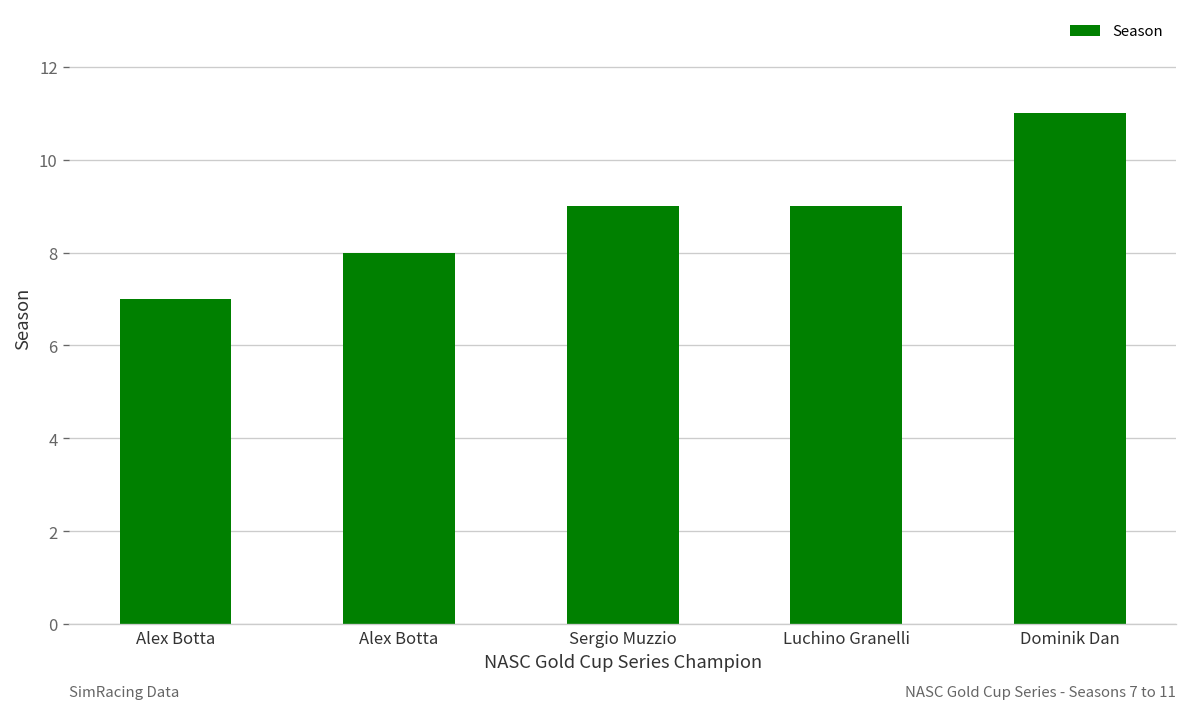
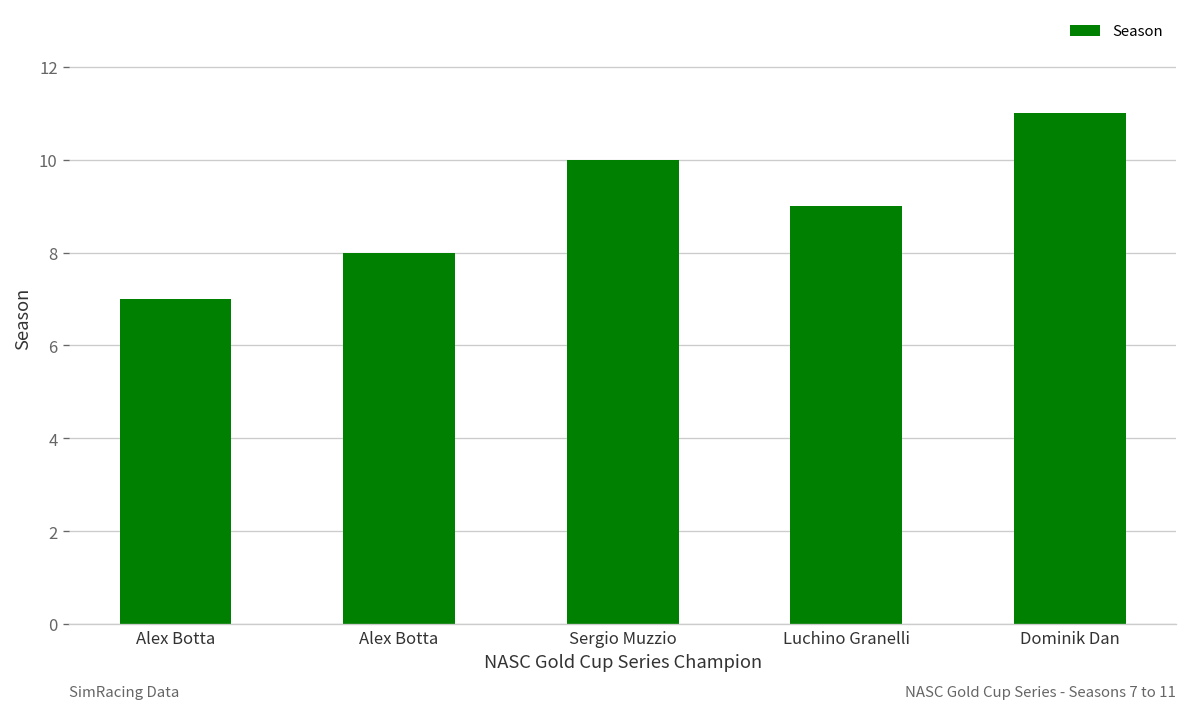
  {
-   "Sergio Muzzio": 9,
+   "Sergio Muzzio": 10,
    "Luchino Granelli": 9,
    "Dominik Dan": 11
  }
